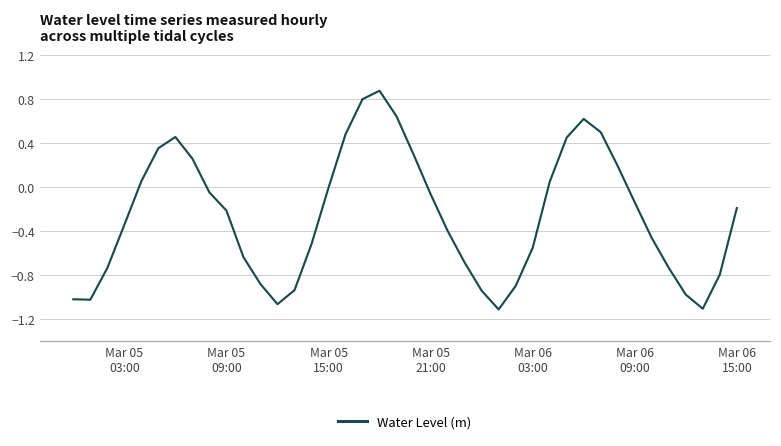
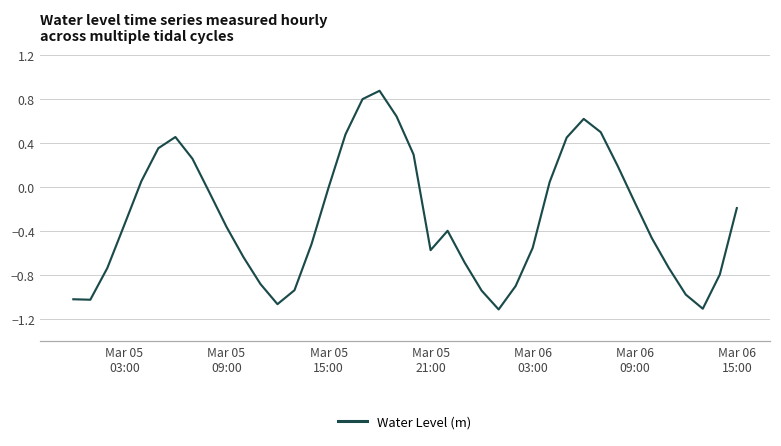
  {
    "Mar 05 03:00": -0.3,
-   "Mar 05 09:00": -0.2,
+   "Mar 05 09:00": -0.4,
    "Mar 05 15:00": 0.0,
-   "Mar 05 21:00": -0.1,
+   "Mar 05 21:00": -0.6,
    "Mar 06 03:00": -0.6,
    "Mar 06 09:00": -0.1,
    "Mar 06 15:00": -0.2
  }
